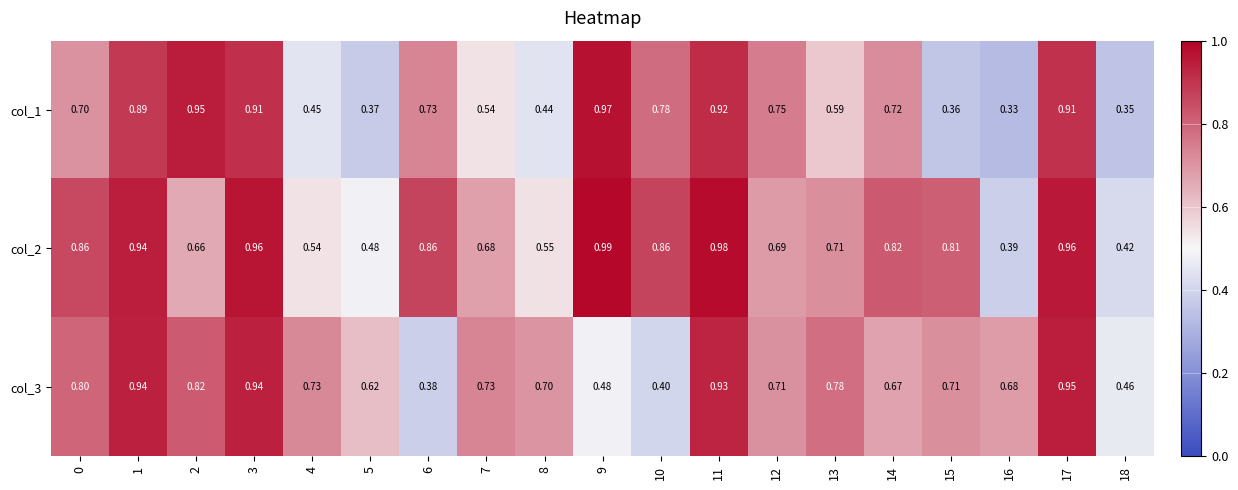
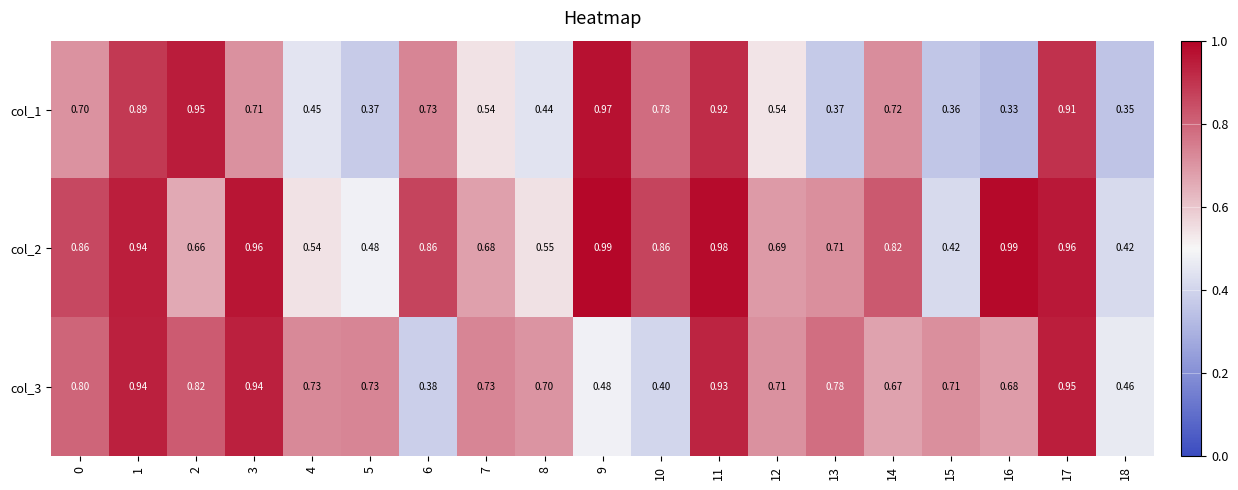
  {
    "col_1": {
      "0": 0.70,
      "1": 0.89,
      "2": 0.95,
-     "3": 0.91,
+     "3": 0.71,
      "4": 0.45,
      "5": 0.37,
      "6": 0.73,
      "7": 0.54,
      "8": 0.44,
      "9": 0.97,
      "10": 0.78,
      "11": 0.92,
-     "12": 0.75,
-     "13": 0.59,
+     "12": 0.54,
+     "13": 0.37,
      "14": 0.72,
      "15": 0.36,
      "16": 0.33,
      "17": 0.91,
      "18": 0.35
    },
    "col_2": {
      "0": 0.86,
      "1": 0.94,
      "2": 0.66,
      "3": 0.96,
      "4": 0.54,
      "5": 0.48,
      "6": 0.86,
      "7": 0.68,
      "8": 0.55,
      "9": 0.99,
      "10": 0.86,
      "11": 0.98,
      "12": 0.69,
      "13": 0.71,
      "14": 0.82,
-     "15": 0.81,
-     "16": 0.39,
+     "15": 0.42,
+     "16": 0.99,
      "17": 0.96,
      "18": 0.42
    },
    "col_3": {
      "0": 0.80,
      "1": 0.94,
      "2": 0.82,
      "3": 0.94,
      "4": 0.73,
-     "5": 0.62,
+     "5": 0.73,
      "6": 0.38,
      "7": 0.73,
      "8": 0.70,
      "9": 0.48,
      "10": 0.40,
      "11": 0.93,
      "12": 0.71,
      "13": 0.78,
      "14": 0.67,
      "15": 0.71,
      "16": 0.68,
      "17": 0.95,
      "18": 0.46
    }
  }
